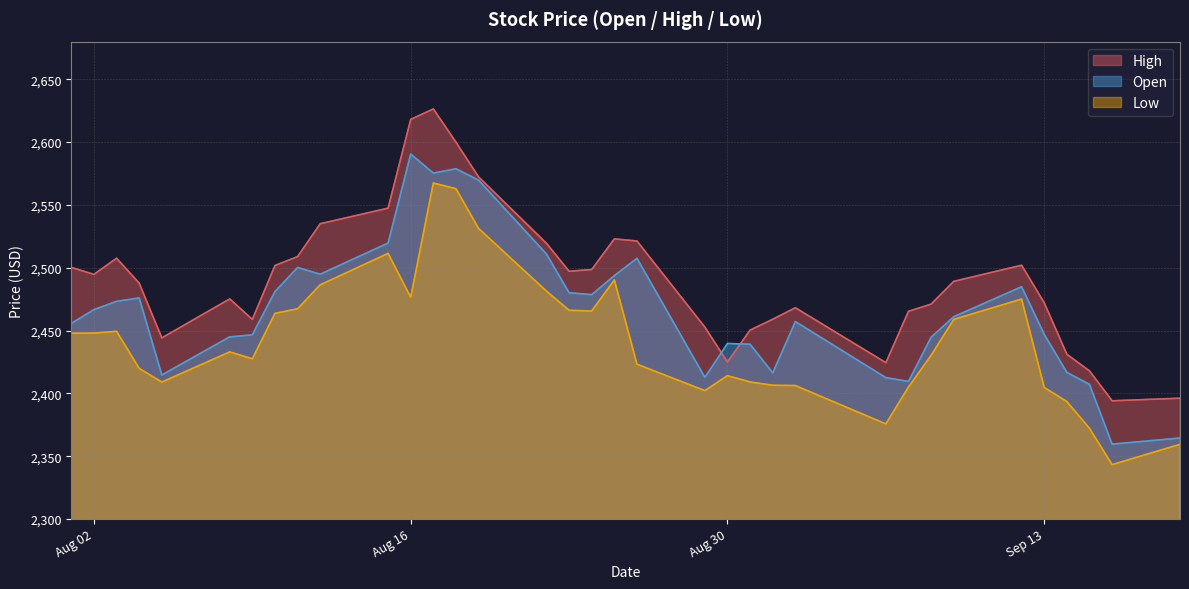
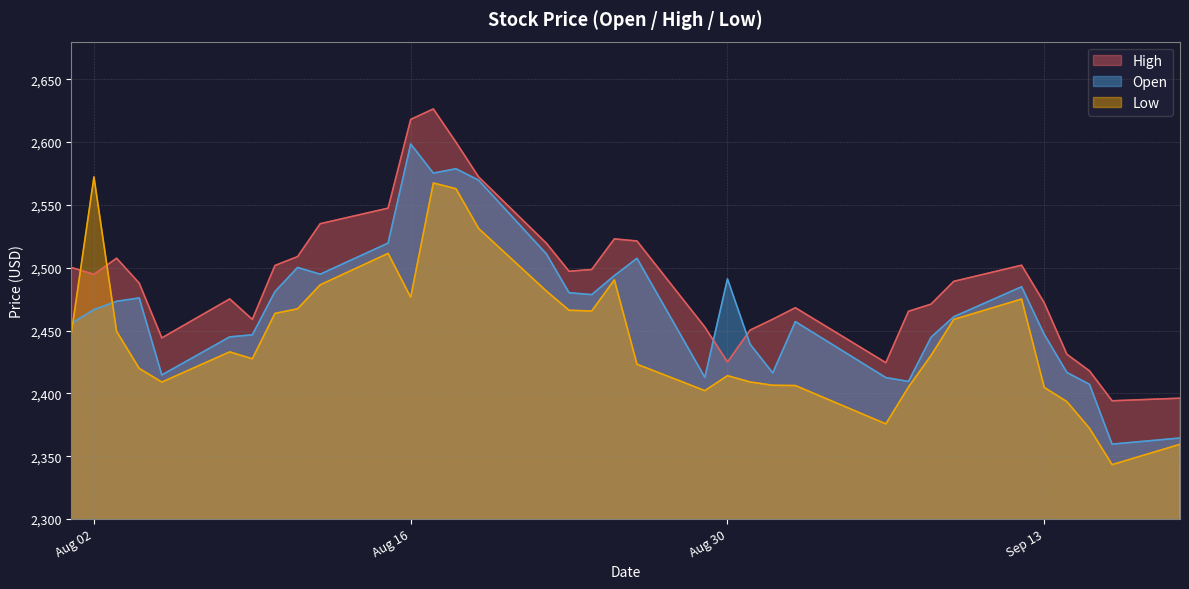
  {
    "High": {
      "Aug 02": "2,495",
      "Aug 16": "2,618",
      "Aug 30": "2,425",
      "Sep 13": "2,472"
    },
    "Open": {
      "Aug 02": "2,467",
-     "Aug 16": "2,591",
-     "Aug 30": "2,440",
+     "Aug 16": "2,599",
+     "Aug 30": "2,491",
      "Sep 13": "2,447"
    },
    "Low": {
-     "Aug 02": "2,448",
+     "Aug 02": "2,572",
      "Aug 16": "2,477",
      "Aug 30": "2,414",
      "Sep 13": "2,405"
    }
  }
